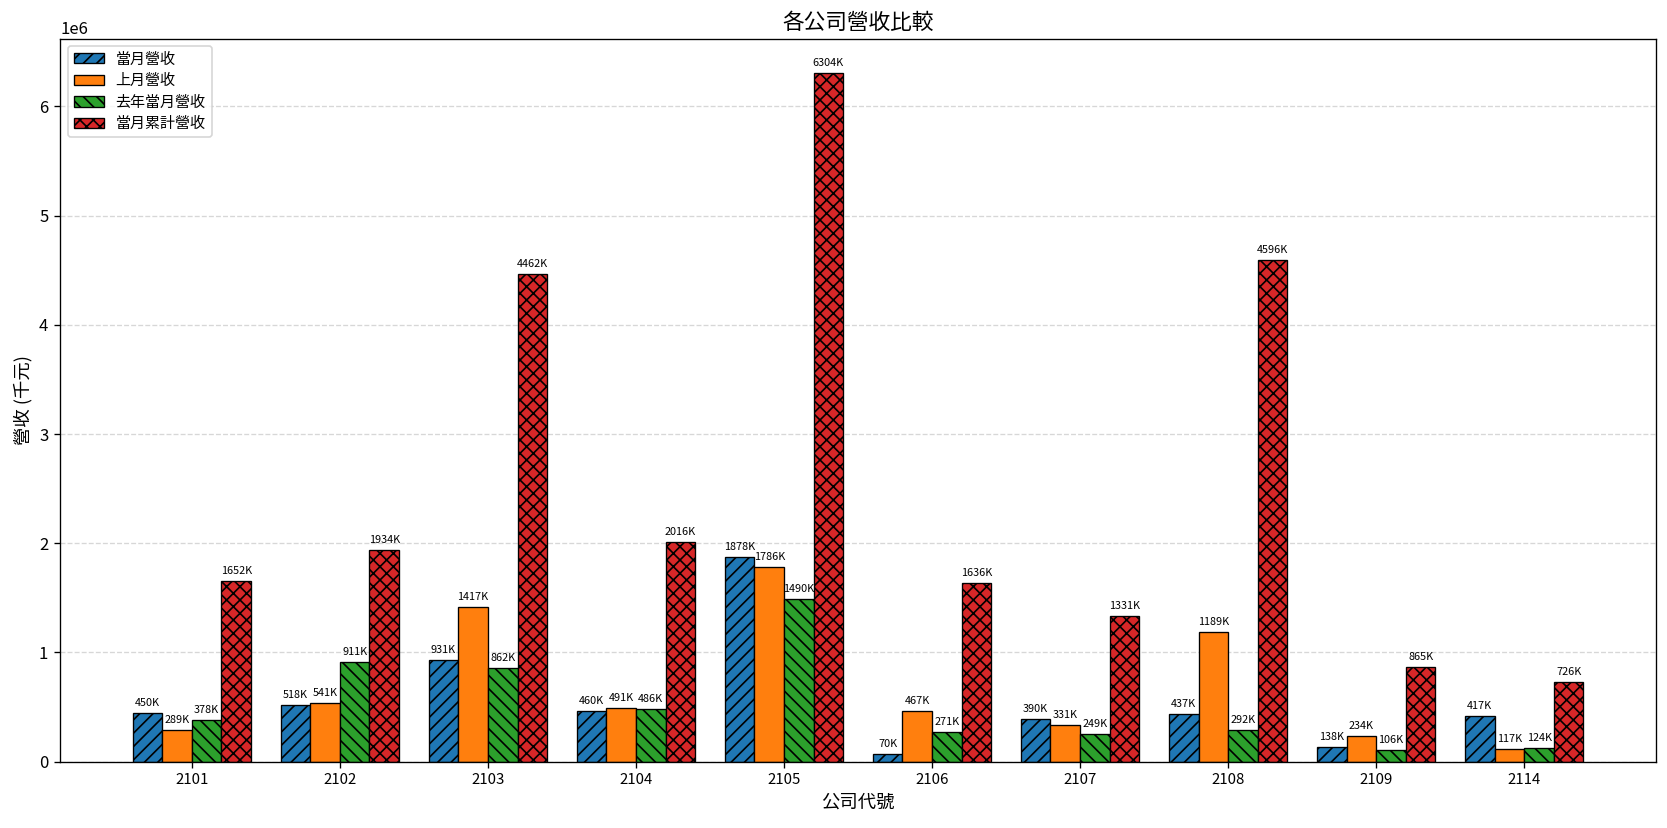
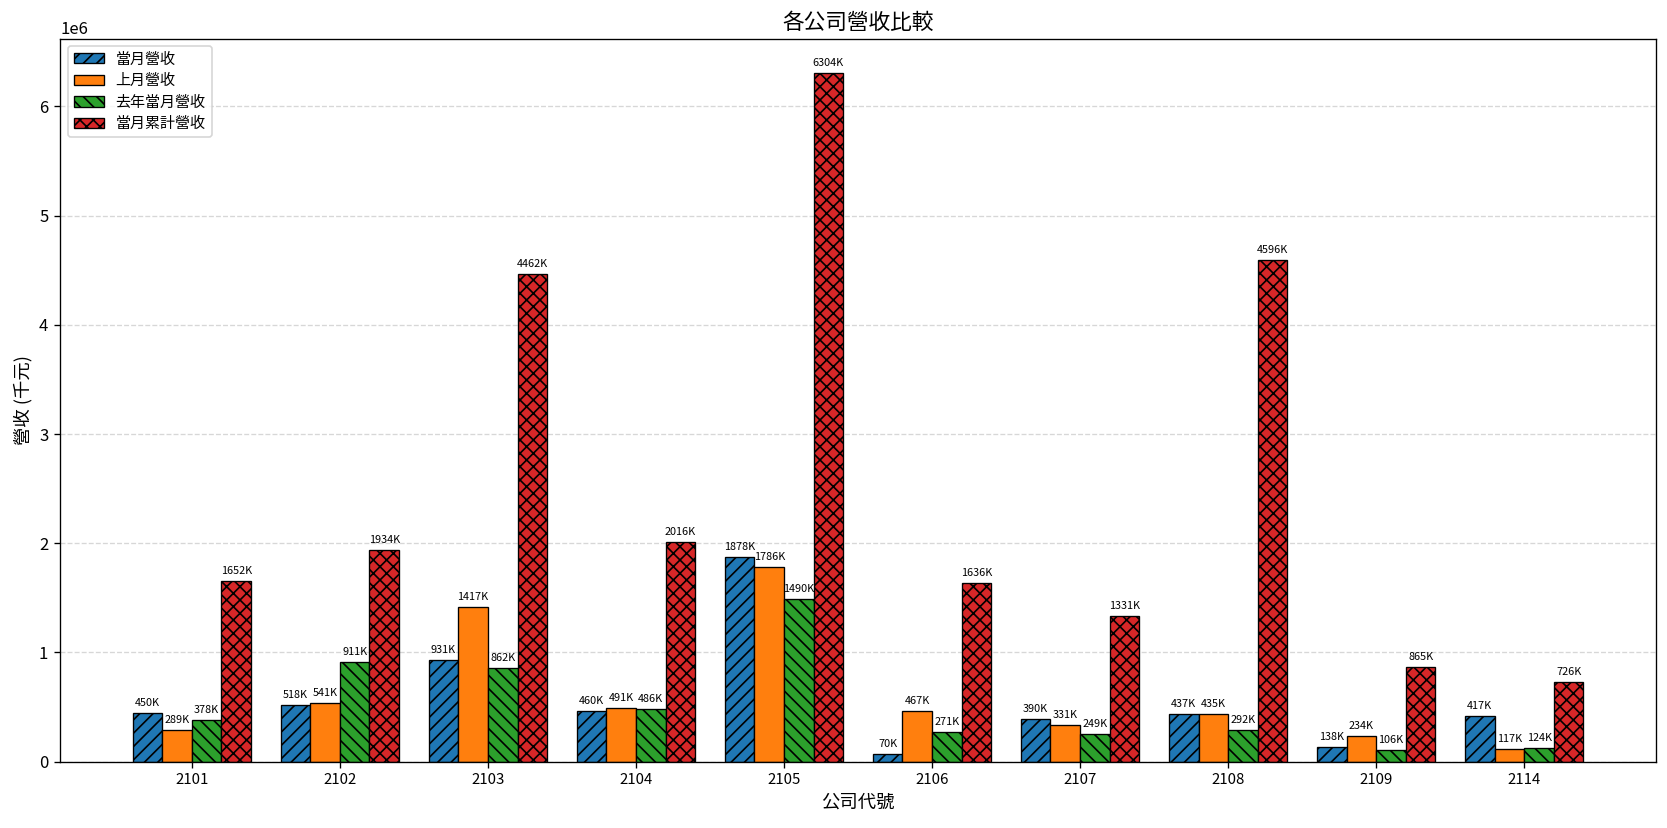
  {
    "當月營收": {
      "2101": "450K",
      "2102": "518K",
      "2103": "931K",
      "2104": "460K",
      "2105": "1878K",
      "2106": "70K",
      "2107": "390K",
      "2108": "437K",
      "2109": "138K",
      "2114": "417K"
    },
    "上月營收": {
      "2101": "289K",
      "2102": "541K",
      "2103": "1417K",
      "2104": "491K",
      "2105": "1786K",
      "2106": "467K",
      "2107": "331K",
-     "2108": "1189K",
+     "2108": "435K",
      "2109": "234K",
      "2114": "117K"
    },
    "去年當月營收": {
      "2101": "378K",
      "2102": "911K",
      "2103": "862K",
      "2104": "486K",
      "2105": "1490K",
      "2106": "271K",
      "2107": "249K",
      "2108": "292K",
      "2109": "106K",
      "2114": "124K"
    },
    "當月累計營收": {
      "2101": "1652K",
      "2102": "1934K",
      "2103": "4462K",
      "2104": "2016K",
      "2105": "6304K",
      "2106": "1636K",
      "2107": "1331K",
      "2108": "4596K",
      "2109": "865K",
      "2114": "726K"
    }
  }
